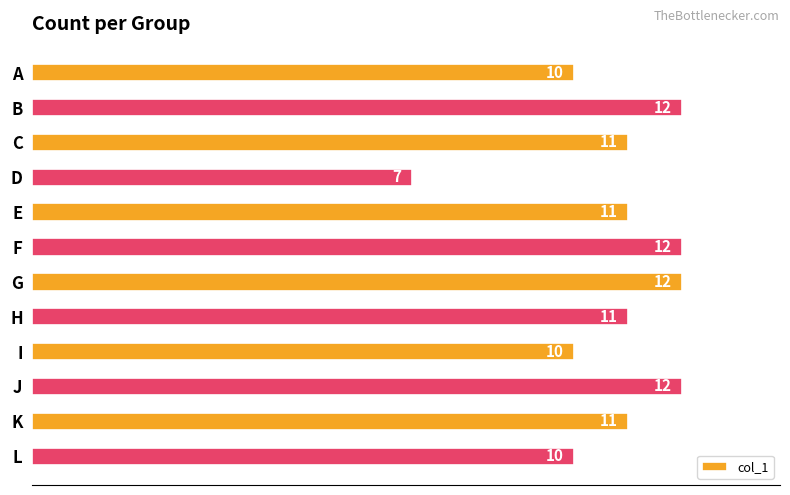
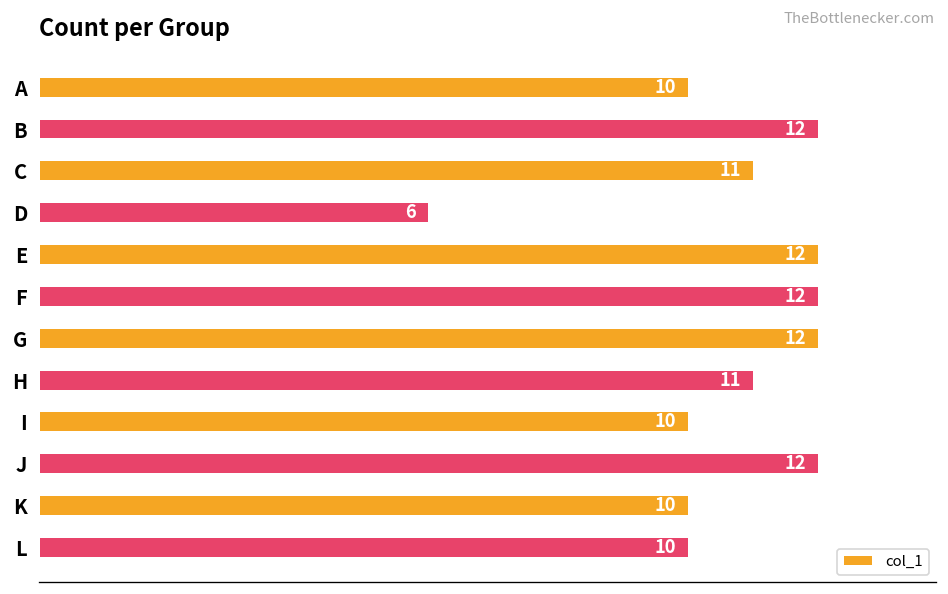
  {
    "A": 10,
    "B": 12,
    "C": 11,
-   "D": 7,
-   "E": 11,
+   "D": 6,
+   "E": 12,
    "F": 12,
    "G": 12,
    "H": 11,
    "I": 10,
    "J": 12,
-   "K": 11,
+   "K": 10,
    "L": 10
  }
